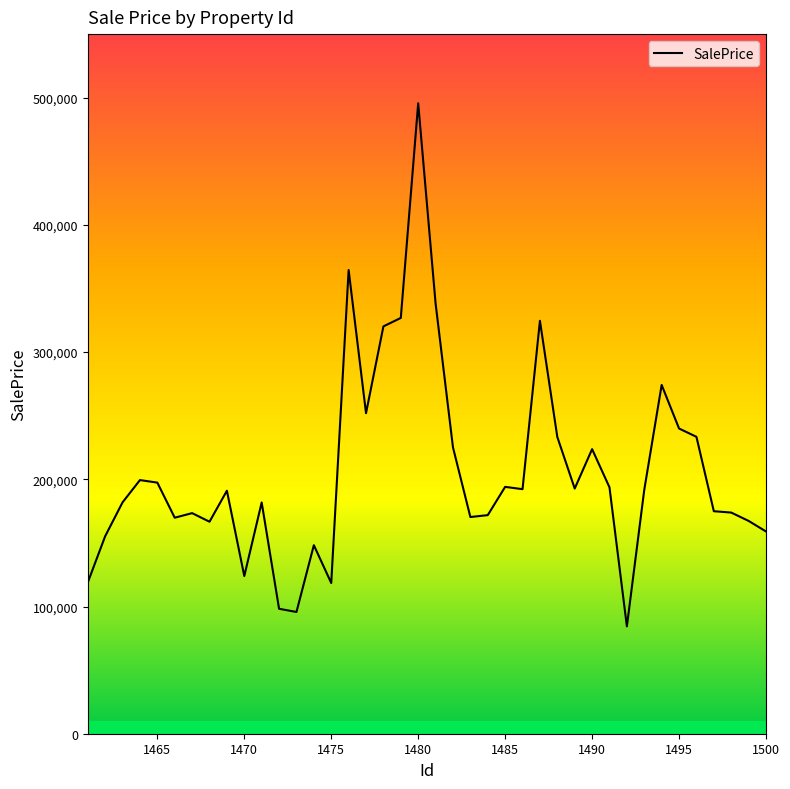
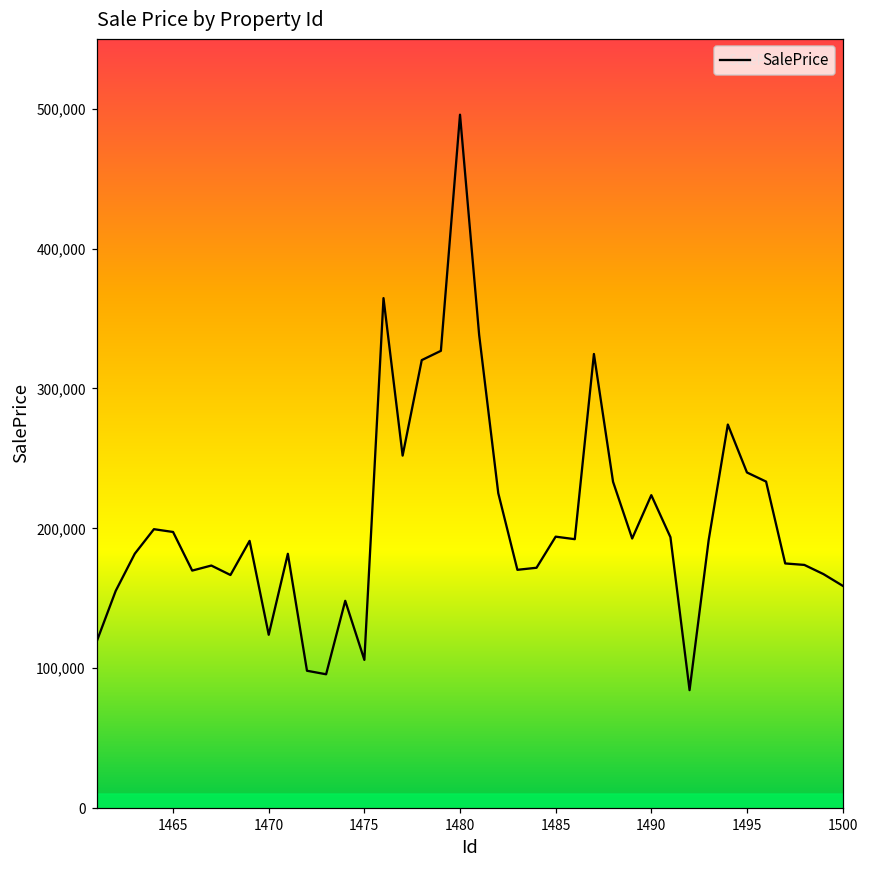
  {
    "1465": "197,000",
    "1470": "124,000",
-   "1475": "118,000",
+   "1475": "106,000",
    "1480": "496,000",
    "1485": "194,000",
    "1490": "224,000",
    "1495": "240,000",
    "1500": "159,000"
  }
